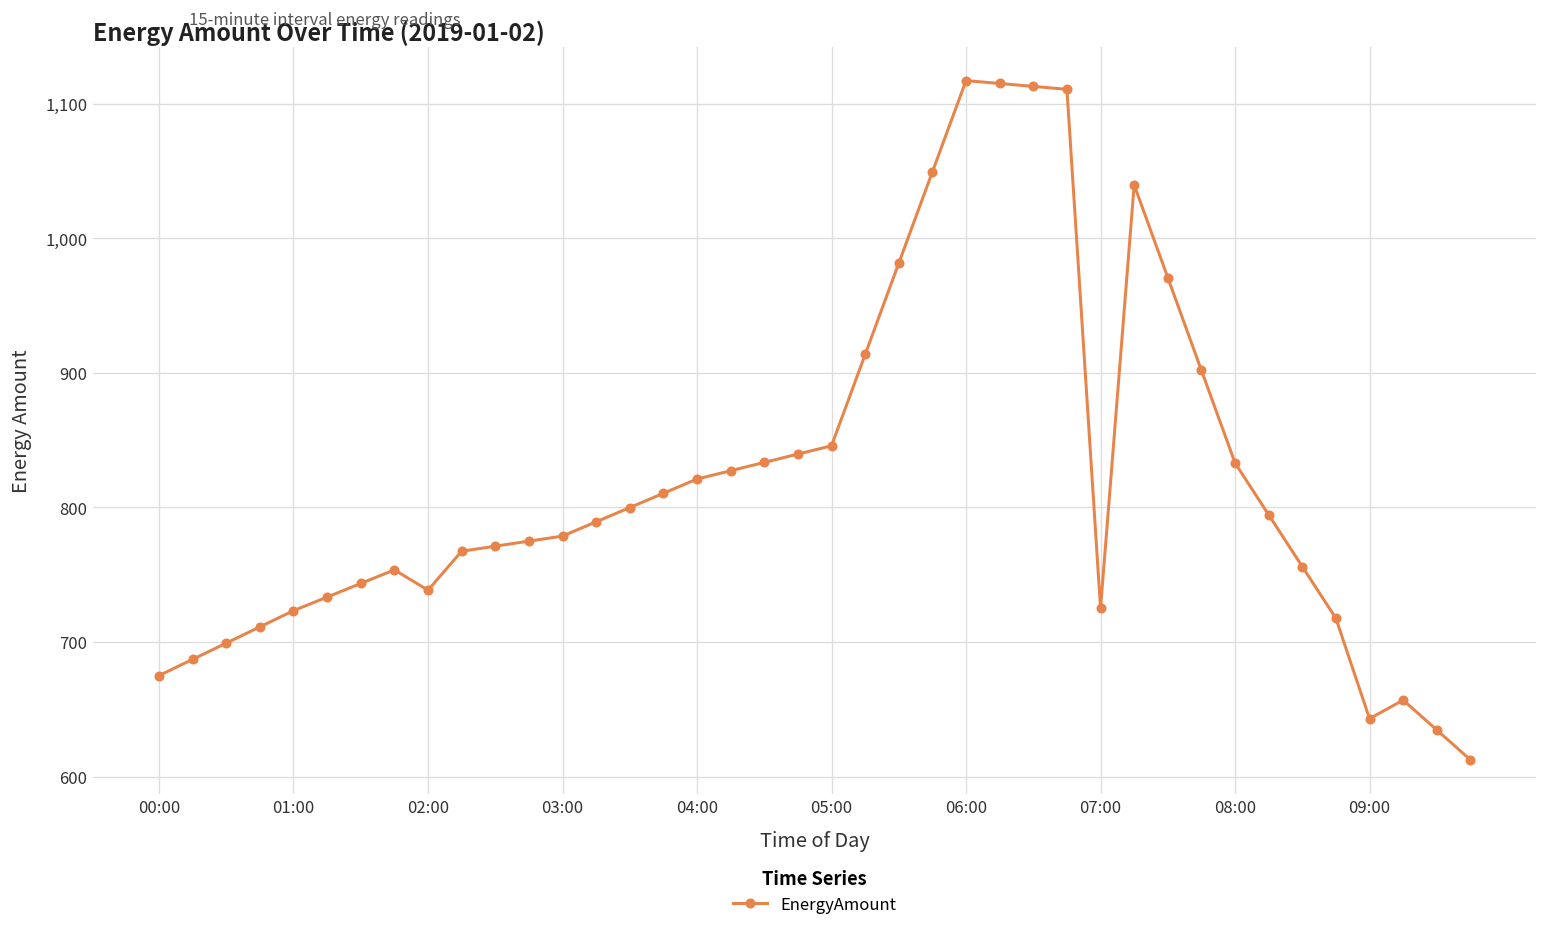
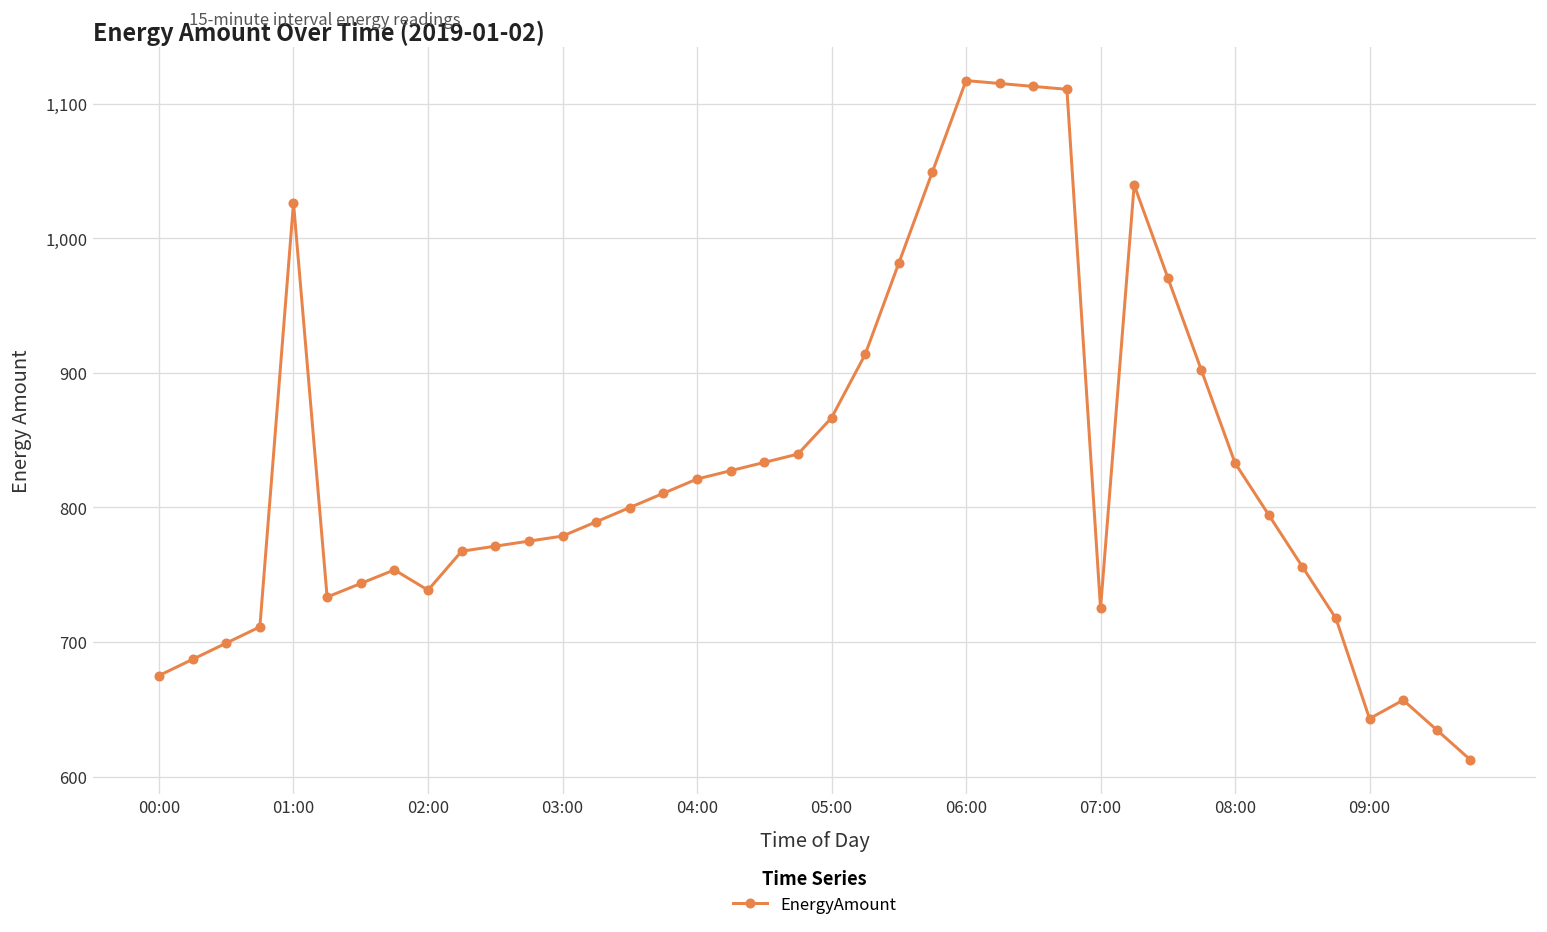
  {
    "00:00": "675",
-   "01:00": "723",
+   "01:00": "1,026",
    "02:00": "739",
    "03:00": "779",
    "04:00": "821",
-   "05:00": "846",
+   "05:00": "867",
    "06:00": "1,117",
    "07:00": "725",
    "08:00": "833",
    "09:00": "643"
  }
